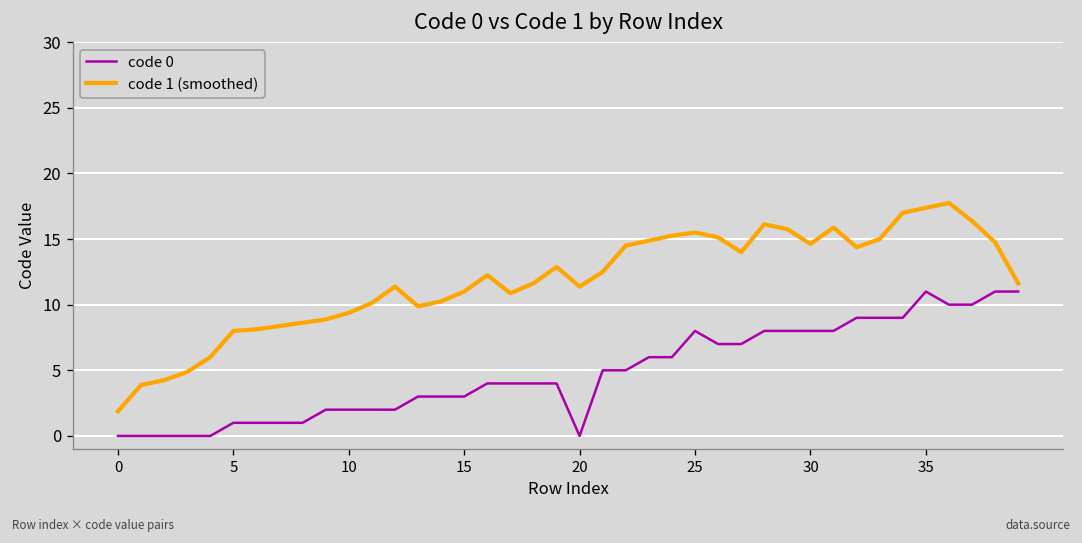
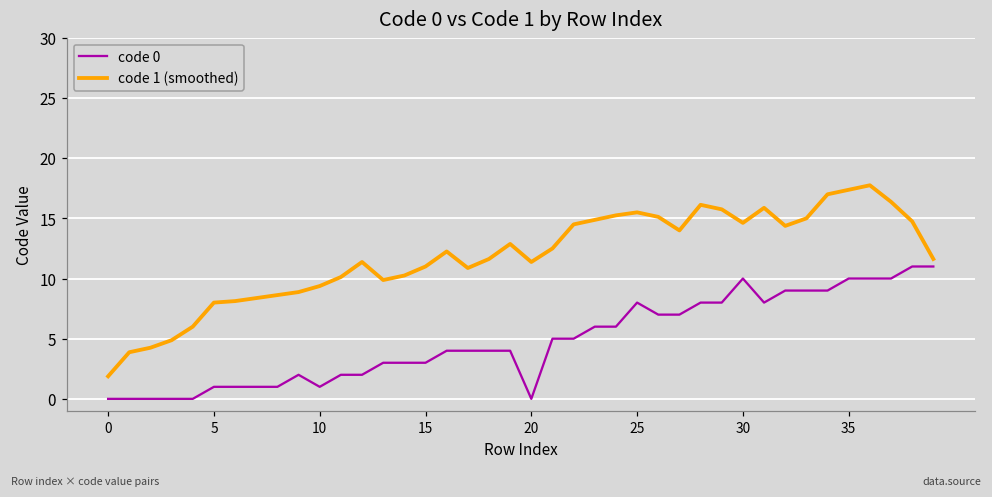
  {
    "code 0": {
      "0": 0,
      "5": 1,
-     "10": 2,
+     "10": 1,
      "15": 3,
      "20": 0,
      "25": 8,
-     "30": 8,
-     "35": 11
+     "30": 10,
+     "35": 10
    },
    "code 1 (smoothed)": {
      "0": 2,
      "5": 8,
      "10": 9.4,
      "15": 11,
      "20": 11.4,
      "25": 15.5,
      "30": 14.6,
      "35": 17.4
    }
  }
